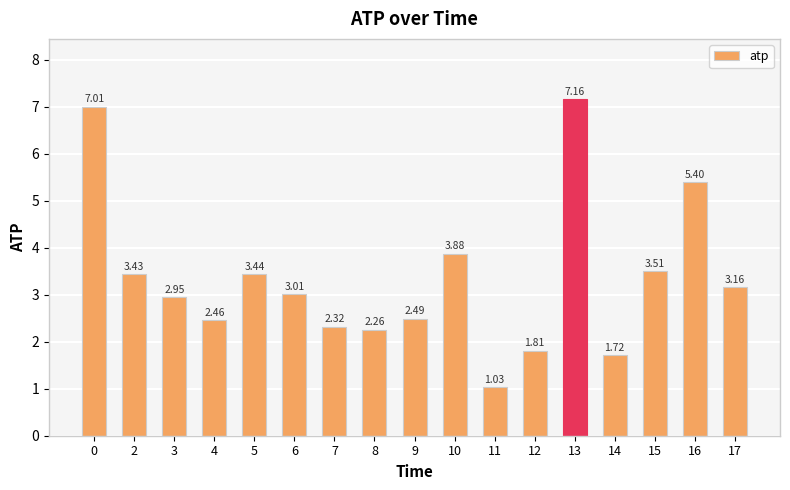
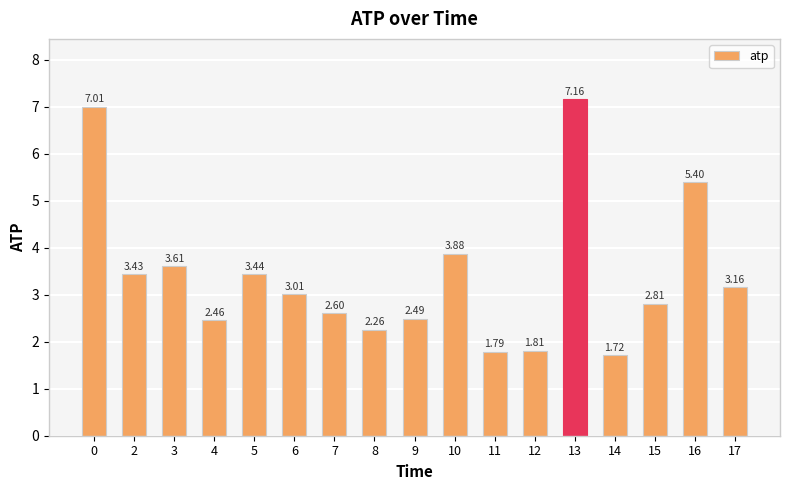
  {
    "0": 7.01,
    "2": 3.43,
-   "3": 2.95,
+   "3": 3.61,
    "4": 2.46,
    "5": 3.44,
    "6": 3.01,
-   "7": 2.32,
+   "7": 2.60,
    "8": 2.26,
    "9": 2.49,
    "10": 3.88,
-   "11": 1.03,
+   "11": 1.79,
    "12": 1.81,
    "13": 7.16,
    "14": 1.72,
-   "15": 3.51,
+   "15": 2.81,
    "16": 5.40,
    "17": 3.16
  }
